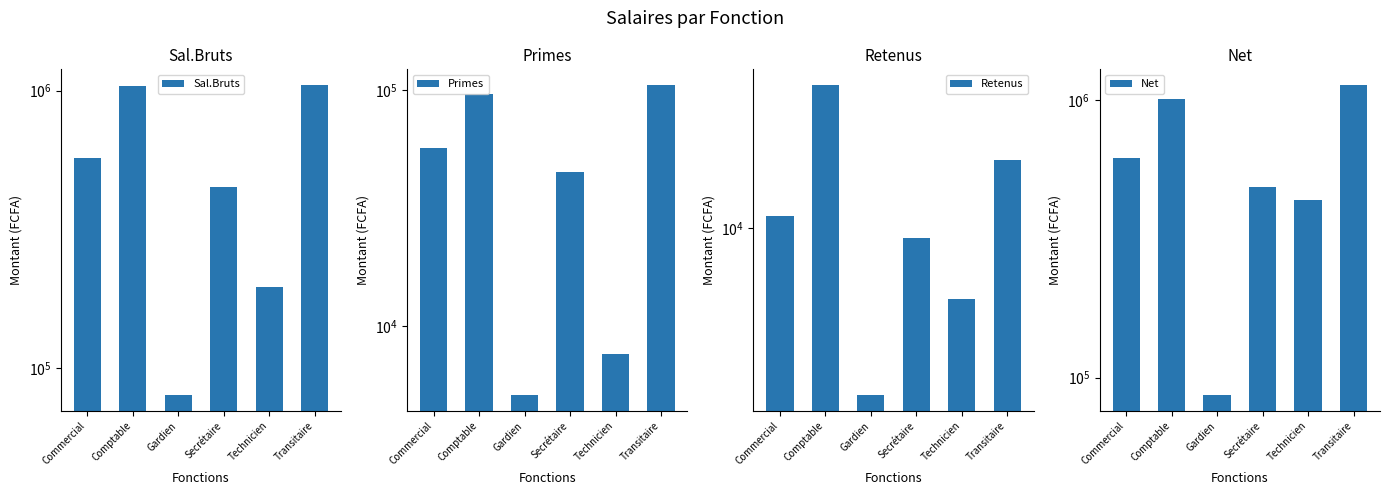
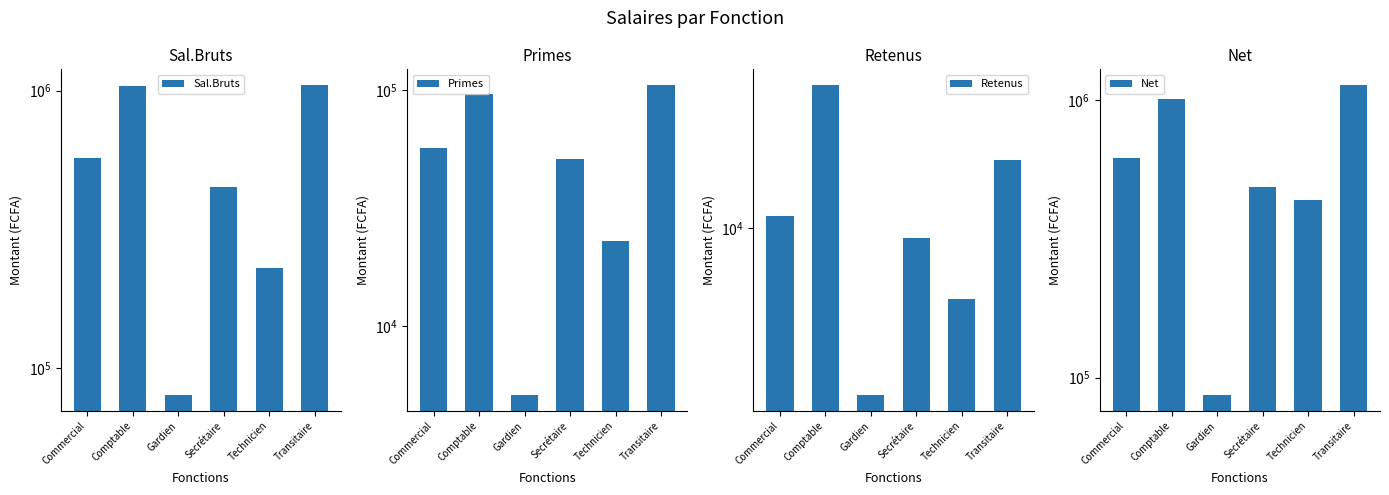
  {
    "Sal.Bruts": {
      "Commercial": 570000,
      "Comptable": 1040000,
      "Gardien": 80000,
      "Secrétaire": 450000,
-     "Technicien": 200000,
+     "Technicien": 230000,
      "Transitaire": 1050000
    },
    "Primes": {
      "Commercial": 57000,
      "Comptable": 96000,
      "Gardien": 5100,
-     "Secrétaire": 45000,
-     "Technicien": 7600,
+     "Secrétaire": 51000,
+     "Technicien": 23000,
      "Transitaire": 110000
    },
    "Net": {
      "Commercial": 620000,
      "Comptable": 1010000,
      "Gardien": 86000,
      "Secrétaire": 490000,
      "Technicien": 440000,
      "Transitaire": 1130000
    }
  }
